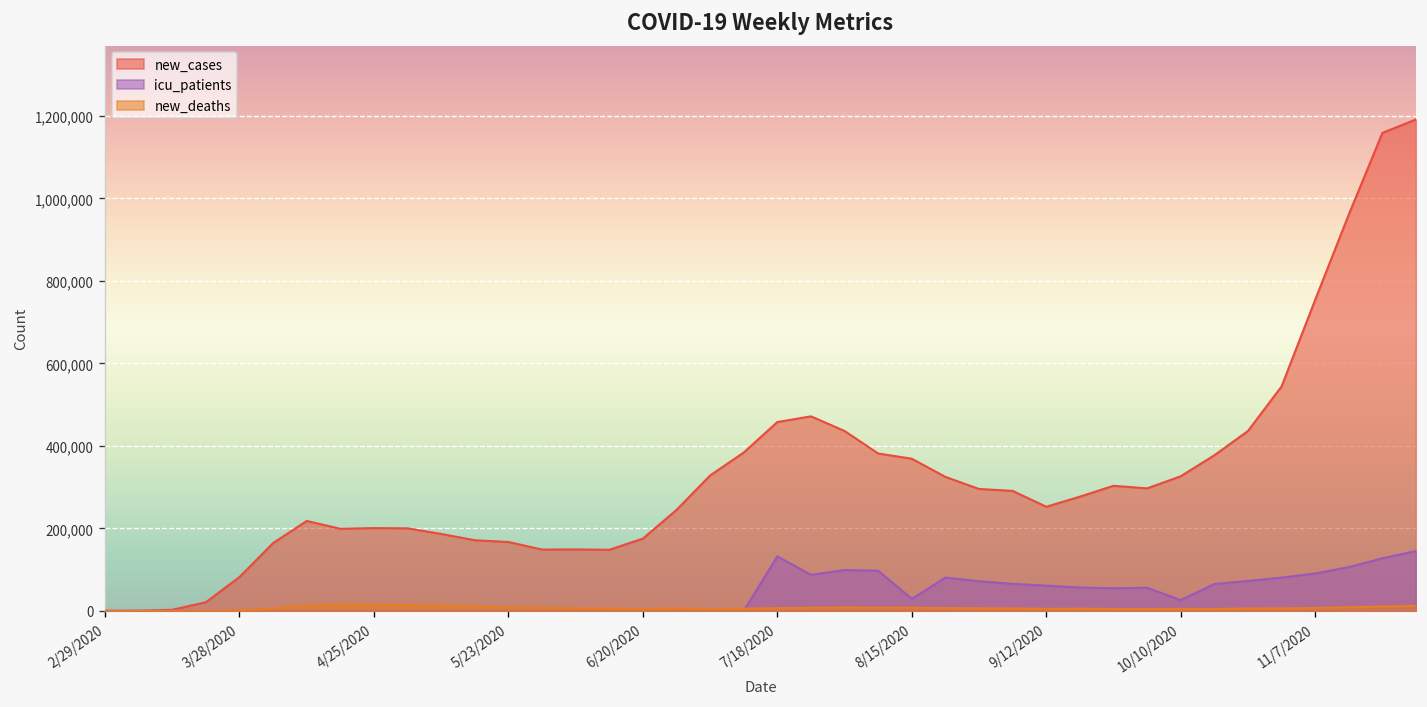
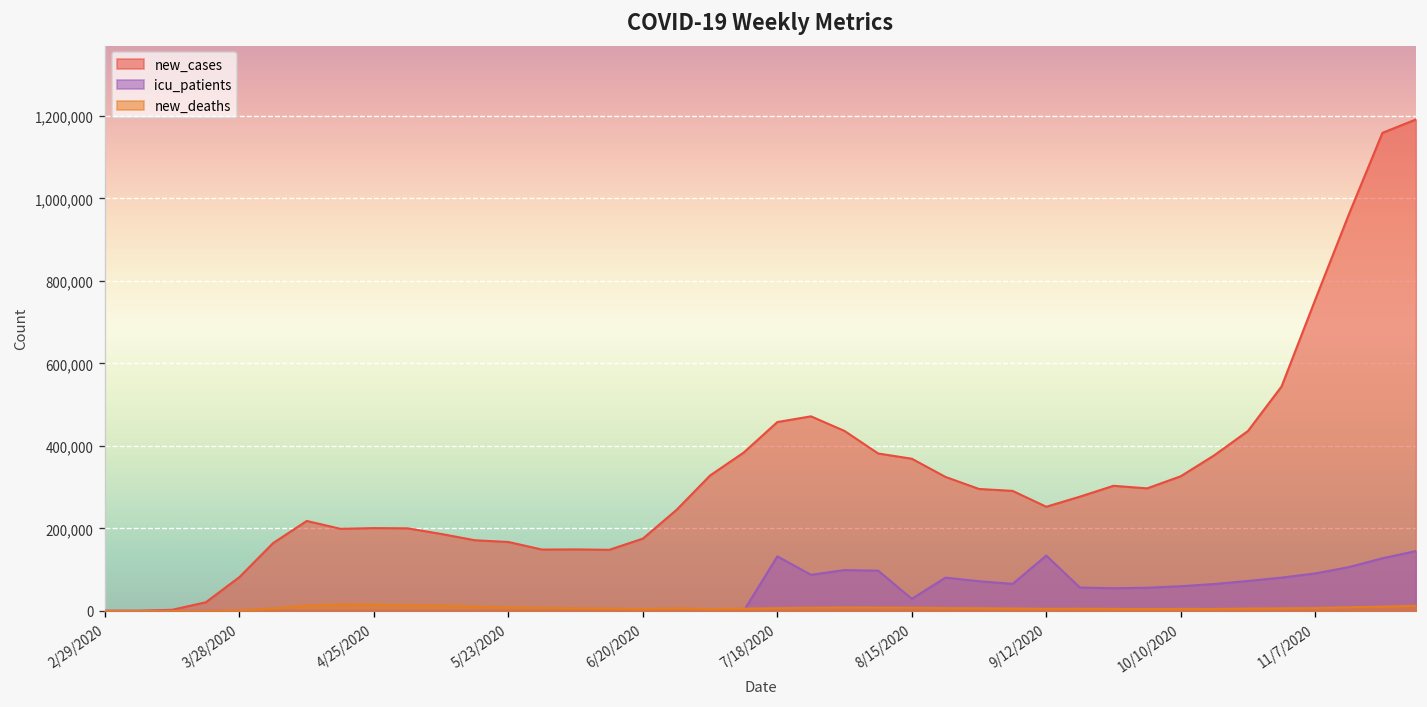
  {
    "icu_patients": {
      "4/25/2020": "0",
      "5/23/2020": "0",
      "7/18/2020": "130,000",
      "8/15/2020": "30,000",
-     "9/12/2020": "60,000",
-     "10/10/2020": "30,000",
+     "9/12/2020": "130,000",
+     "10/10/2020": "60,000",
      "11/7/2020": "90,000"
    }
  }
